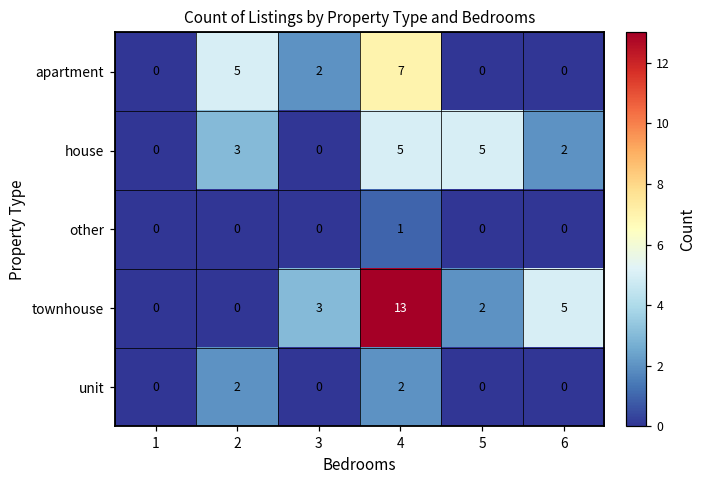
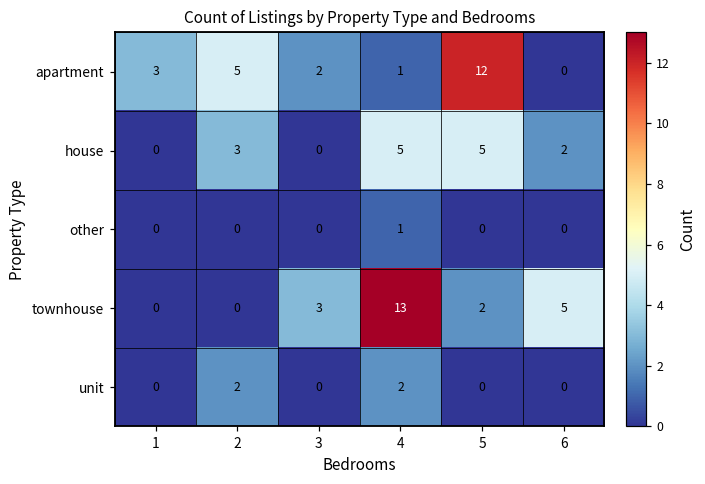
  {
    "apartment": {
-     "1": 0,
+     "1": 3,
      "2": 5,
      "3": 2,
-     "4": 7,
-     "5": 0,
+     "4": 1,
+     "5": 12,
      "6": 0
    },
    "house": {
      "1": 0,
      "2": 3,
      "3": 0,
      "4": 5,
      "5": 5,
      "6": 2
    },
    "other": {
      "1": 0,
      "2": 0,
      "3": 0,
      "4": 1,
      "5": 0,
      "6": 0
    },
    "townhouse": {
      "1": 0,
      "2": 0,
      "3": 3,
      "4": 13,
      "5": 2,
      "6": 5
    },
    "unit": {
      "1": 0,
      "2": 2,
      "3": 0,
      "4": 2,
      "5": 0,
      "6": 0
    }
  }
